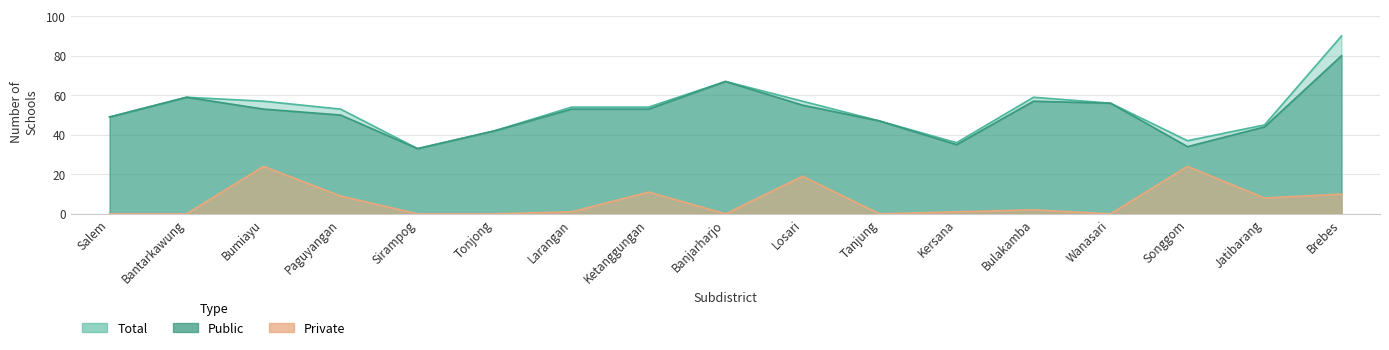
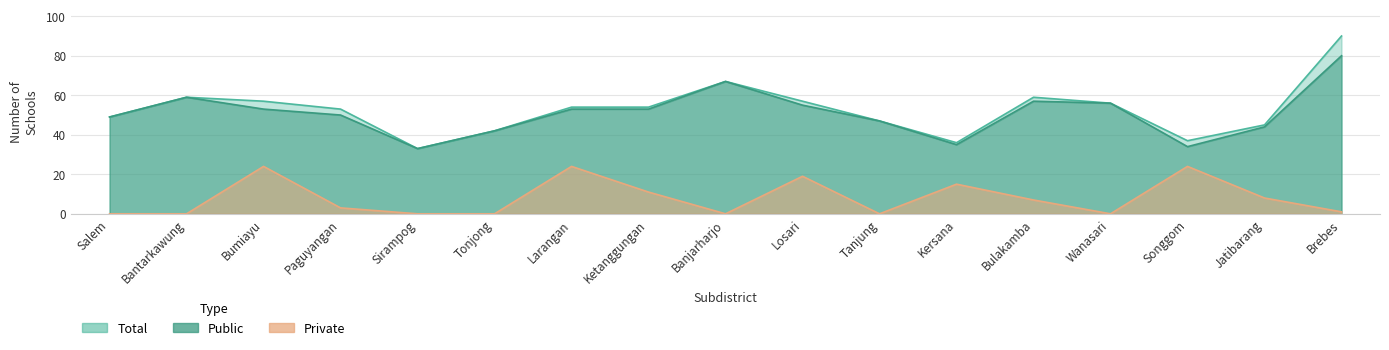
  {
    "Private": {
      "Salem": 0,
      "Bantarkawung": 0,
      "Bumiayu": 24,
-     "Paguyangan": 9,
+     "Paguyangan": 3,
      "Sirampog": 0,
      "Tonjong": 0,
-     "Larangan": 1,
+     "Larangan": 24,
      "Ketanggungan": 11,
      "Banjarharjo": 0,
      "Losari": 19,
      "Tanjung": 0,
-     "Kersana": 1,
-     "Bulakamba": 2,
+     "Kersana": 15,
+     "Bulakamba": 7,
      "Wanasari": 0,
      "Songgom": 24,
      "Jatibarang": 8,
-     "Brebes": 10
+     "Brebes": 1
    }
  }
